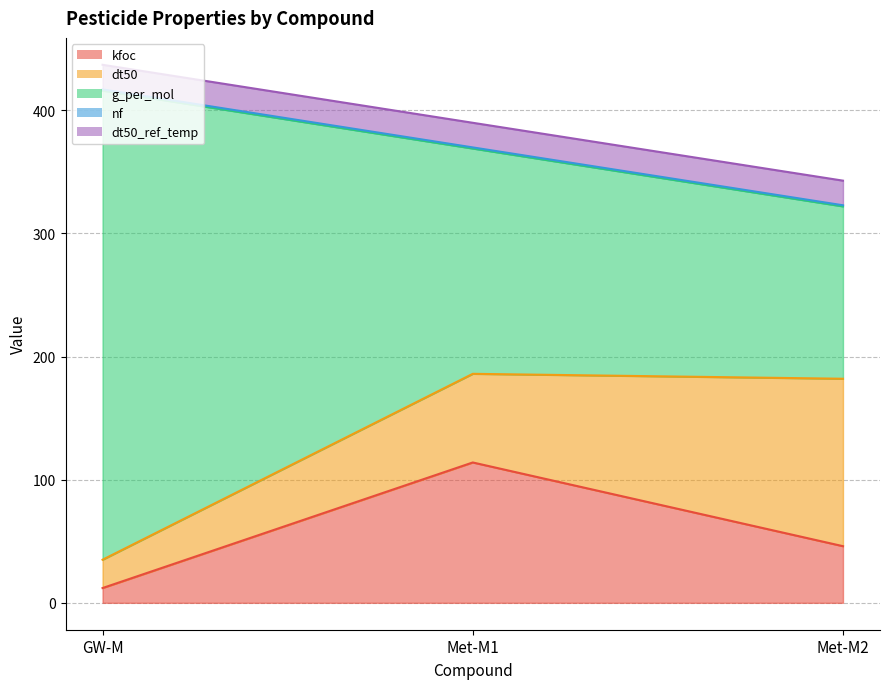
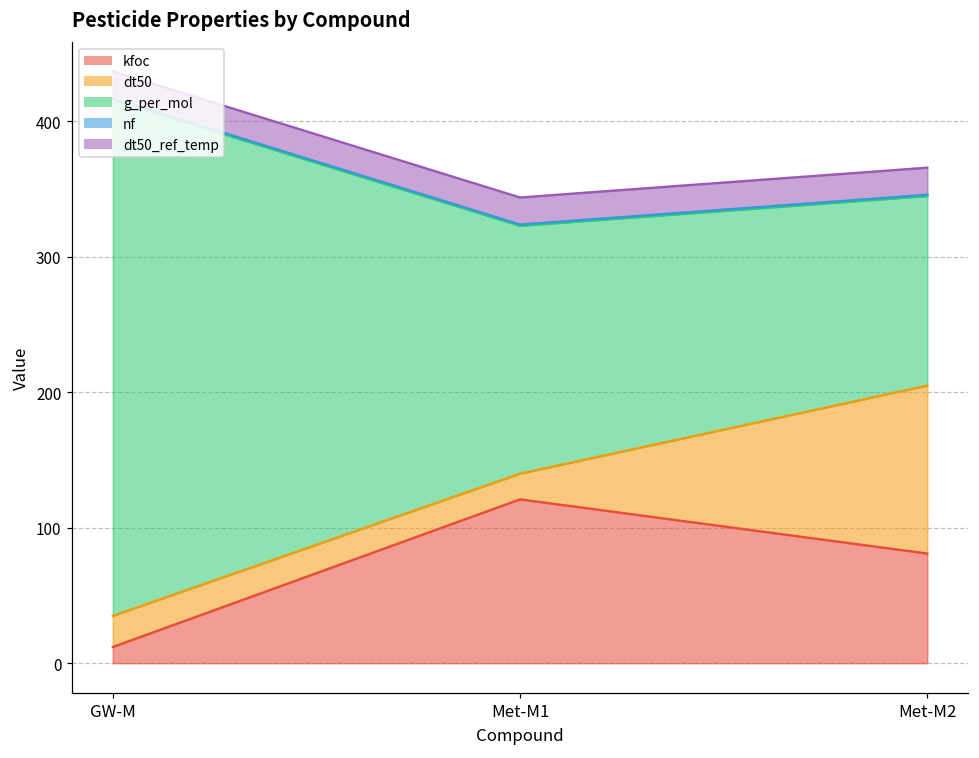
  {
    "kfoc": {
      "GW-M": 12,
-     "Met-M1": 114,
-     "Met-M2": 46
+     "Met-M1": 121,
+     "Met-M2": 81
    },
    "dt50": {
      "GW-M": 23,
-     "Met-M1": 72,
-     "Met-M2": 136
+     "Met-M1": 19,
+     "Met-M2": 124
    },
    "dt50_ref_temp": {
      "Met-M1": 20,
      "Met-M2": 20
    }
  }
